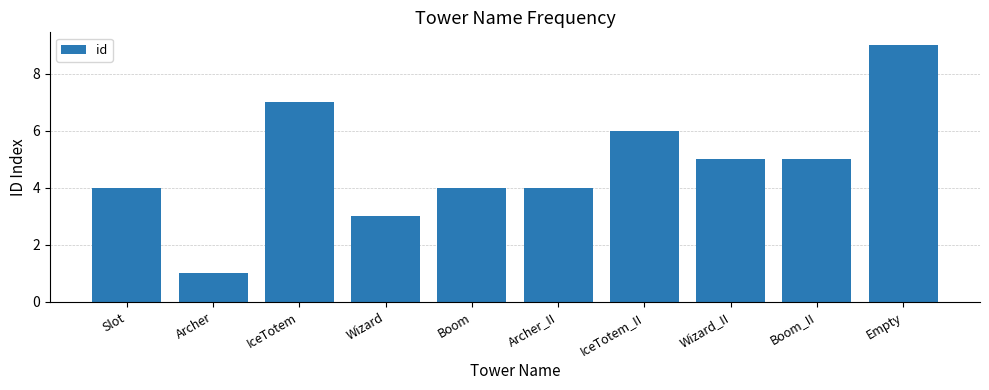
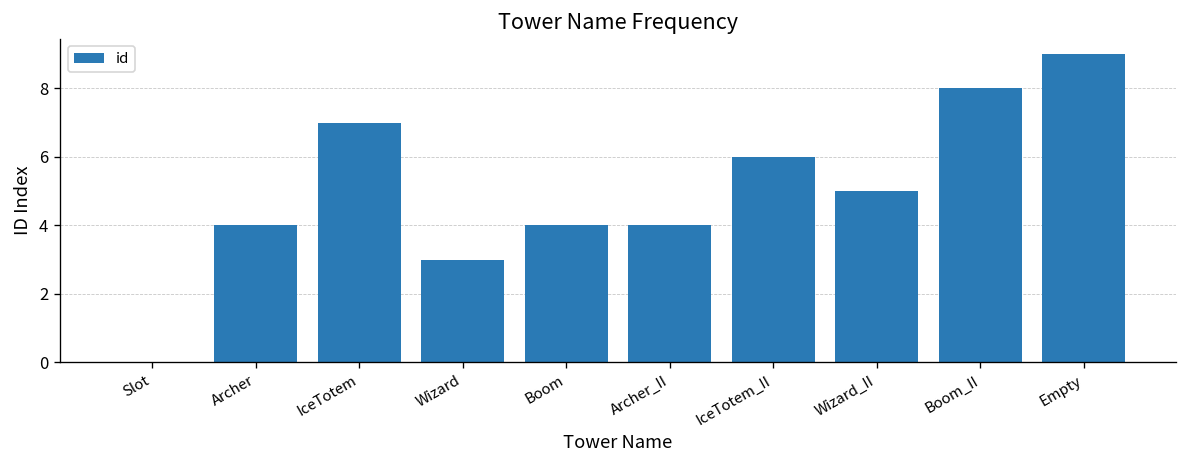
  {
-   "Slot": 4,
-   "Archer": 1,
+   "Slot": 0,
+   "Archer": 4,
    "IceTotem": 7,
    "Wizard": 3,
    "Boom": 4,
    "Archer_II": 4,
    "IceTotem_II": 6,
    "Wizard_II": 5,
-   "Boom_II": 5,
+   "Boom_II": 8,
    "Empty": 9
  }
